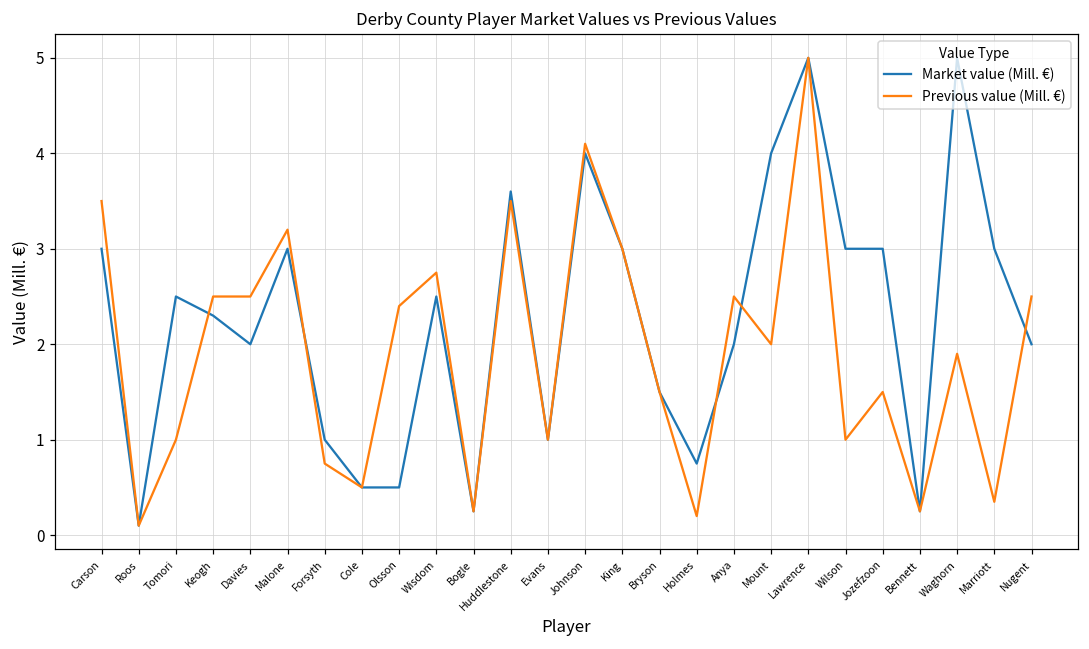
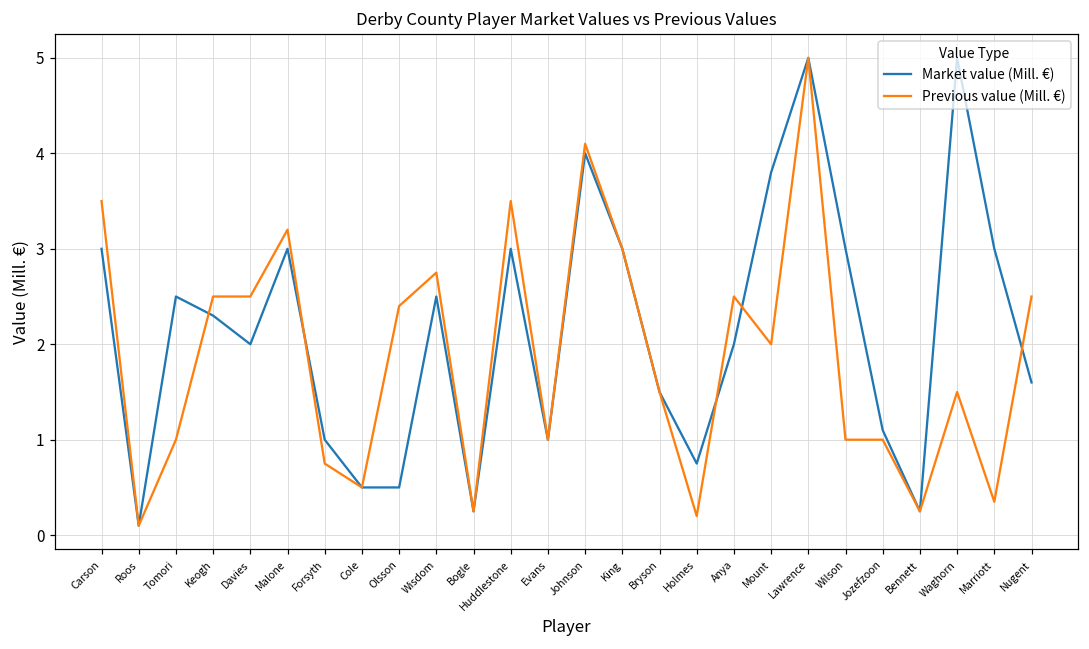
  {
    "Market value (Mill. €)": {
      "Carson": 3.0,
      "Tomori": 2.5,
      "Keogh": 2.3,
      "Davies": 2.0,
      "Malone": 3.0,
      "Forsyth": 1.0,
      "Olsson": 0.5,
      "Wisdom": 2.5,
-     "Huddlestone": 3.6,
+     "Huddlestone": 3.0,
      "Johnson": 4.0,
      "Holmes": 0.8,
      "Anya": 2.0,
-     "Mount": 4.0,
+     "Mount": 3.8,
      "Wilson": 3.0,
-     "Jozefzoon": 3.0,
+     "Jozefzoon": 1.1,
      "Marriott": 3.0,
-     "Nugent": 2.0
+     "Nugent": 1.6
    },
    "Previous value (Mill. €)": {
      "Carson": 3.5,
      "Tomori": 1.0,
      "Keogh": 2.5,
      "Davies": 2.5,
      "Malone": 3.2,
      "Forsyth": 0.8,
      "Olsson": 2.4,
      "Wisdom": 2.8,
      "Huddlestone": 3.5,
      "Johnson": 4.1,
      "Holmes": 0.2,
      "Anya": 2.5,
      "Mount": 2.0,
      "Wilson": 1.0,
-     "Jozefzoon": 1.5,
-     "Waghorn": 1.9,
+     "Jozefzoon": 1.0,
+     "Waghorn": 1.5,
      "Marriott": 0.4,
      "Nugent": 2.5
    }
  }
